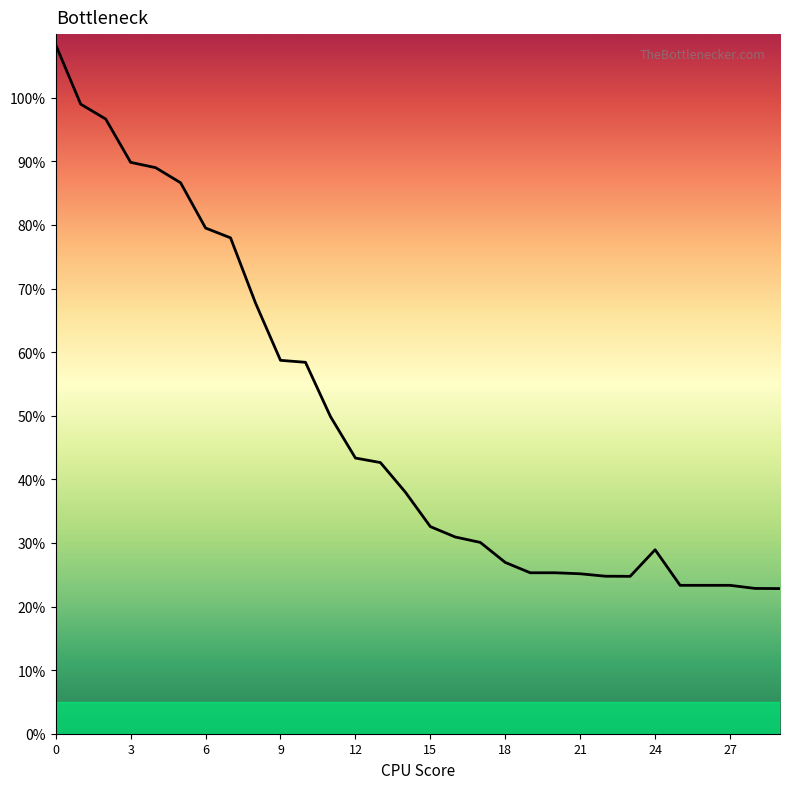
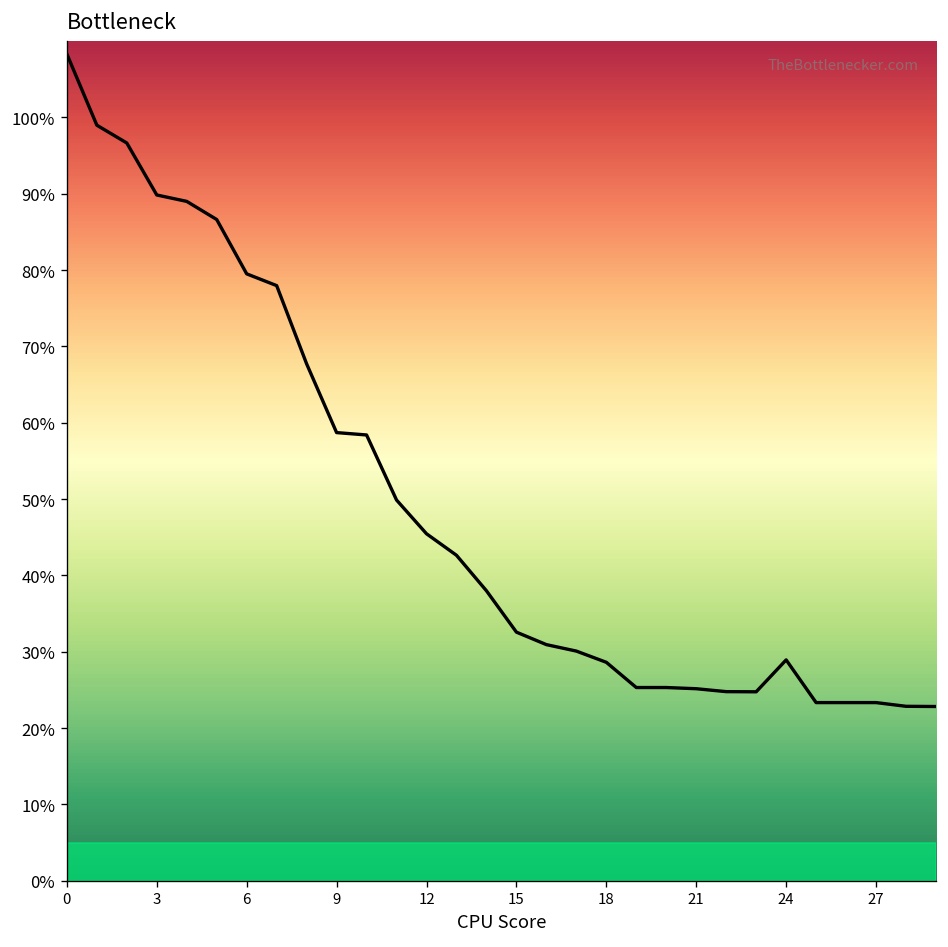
  {
    "0": "108%",
    "3": "90%",
    "6": "80%",
    "9": "59%",
-   "12": "43%",
+   "12": "45%",
    "15": "33%",
-   "18": "27%",
+   "18": "29%",
    "21": "25%",
    "24": "29%",
    "27": "23%"
  }
